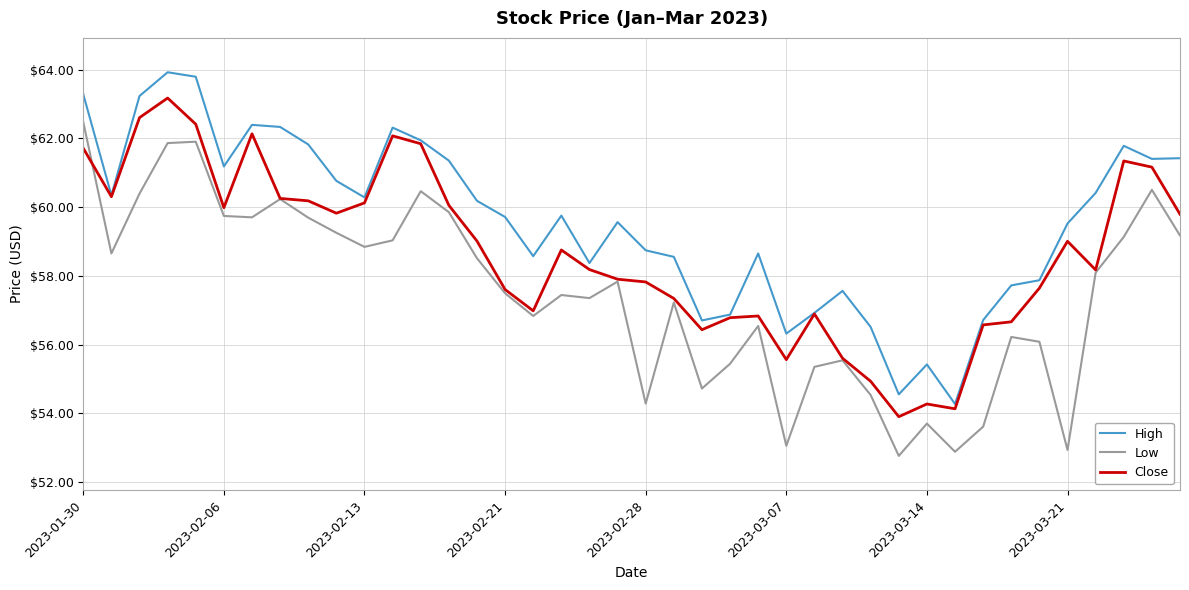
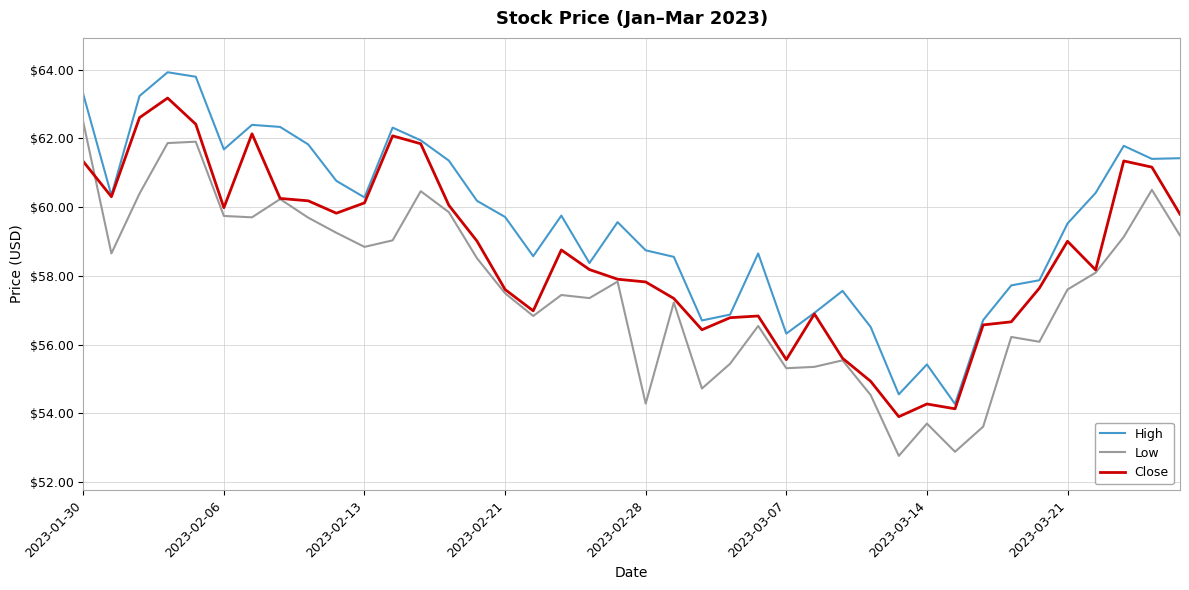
  {
    "High": {
      "2023-01-30": "$63.3",
-     "2023-02-06": "$61.2",
+     "2023-02-06": "$61.7",
      "2023-02-13": "$60.3",
      "2023-02-21": "$59.7",
      "2023-02-28": "$58.7",
      "2023-03-07": "$56.3",
      "2023-03-14": "$55.4",
      "2023-03-21": "$59.5"
    },
    "Low": {
      "2023-01-30": "$62.5",
      "2023-02-06": "$59.7",
      "2023-02-13": "$58.8",
      "2023-02-21": "$57.5",
      "2023-02-28": "$54.3",
-     "2023-03-07": "$53.1",
+     "2023-03-07": "$55.3",
      "2023-03-14": "$53.7",
-     "2023-03-21": "$52.9"
+     "2023-03-21": "$57.6"
    },
    "Close": {
-     "2023-01-30": "$61.7",
+     "2023-01-30": "$61.3",
      "2023-02-06": "$60.0",
      "2023-02-13": "$60.1",
      "2023-02-21": "$57.6",
      "2023-02-28": "$57.8",
      "2023-03-07": "$55.6",
      "2023-03-14": "$54.3",
      "2023-03-21": "$59.0"
    }
  }
